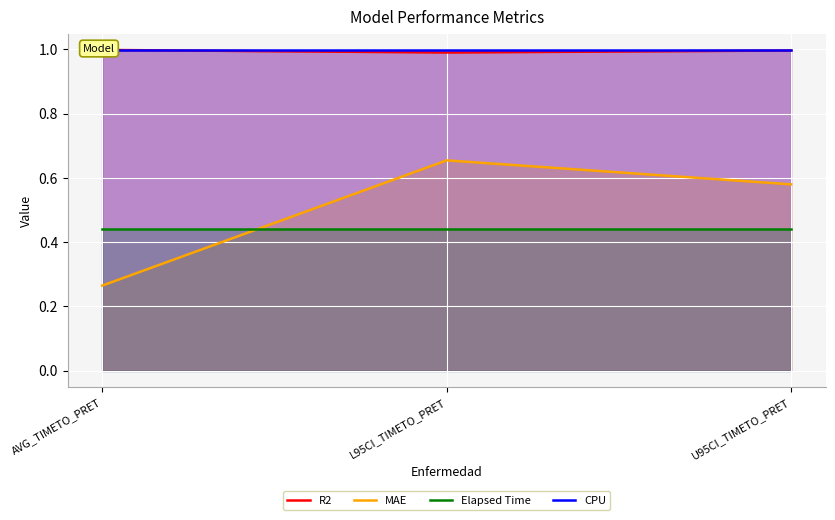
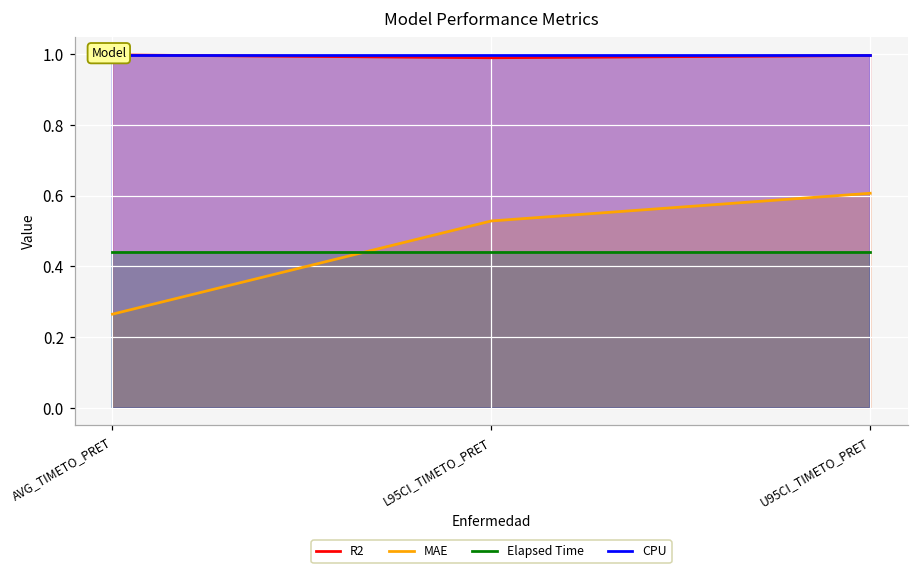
  {
    "MAE": {
      "AVG_TIMETO_PRET": 0.26,
-     "L95CI_TIMETO_PRET": 0.65,
-     "U95CI_TIMETO_PRET": 0.58
+     "L95CI_TIMETO_PRET": 0.53,
+     "U95CI_TIMETO_PRET": 0.61
    },
    "Elapsed Time": {
      "AVG_TIMETO_PRET": 0.44,
      "L95CI_TIMETO_PRET": 0.44,
      "U95CI_TIMETO_PRET": 0.44
    }
  }
